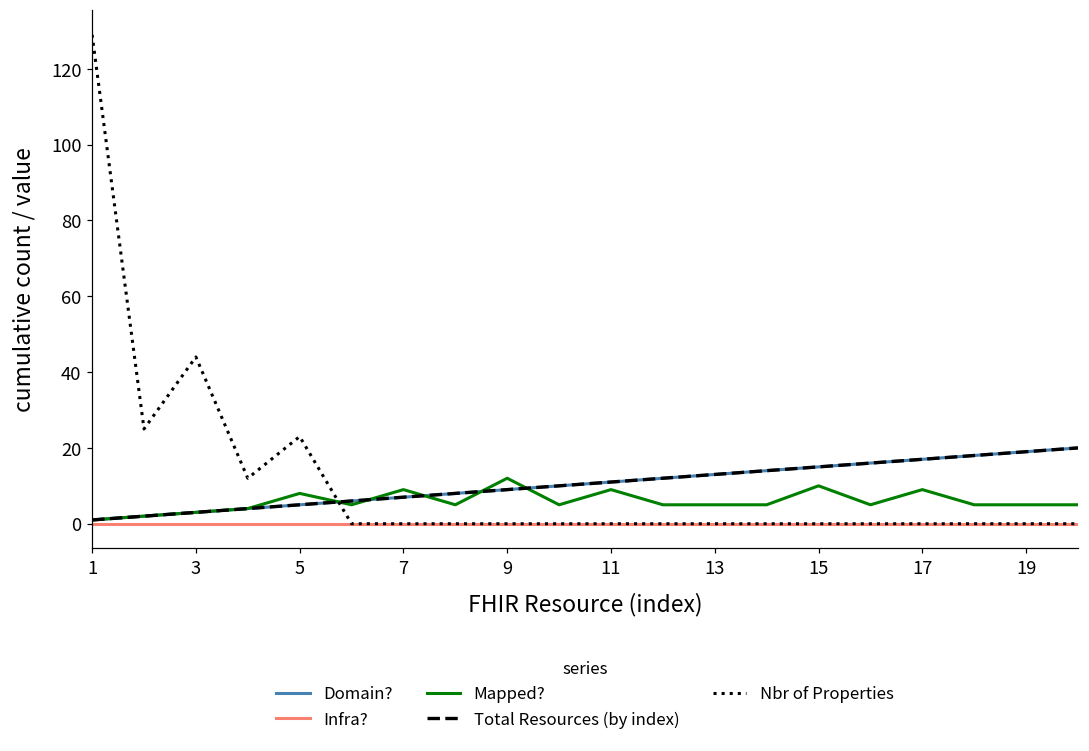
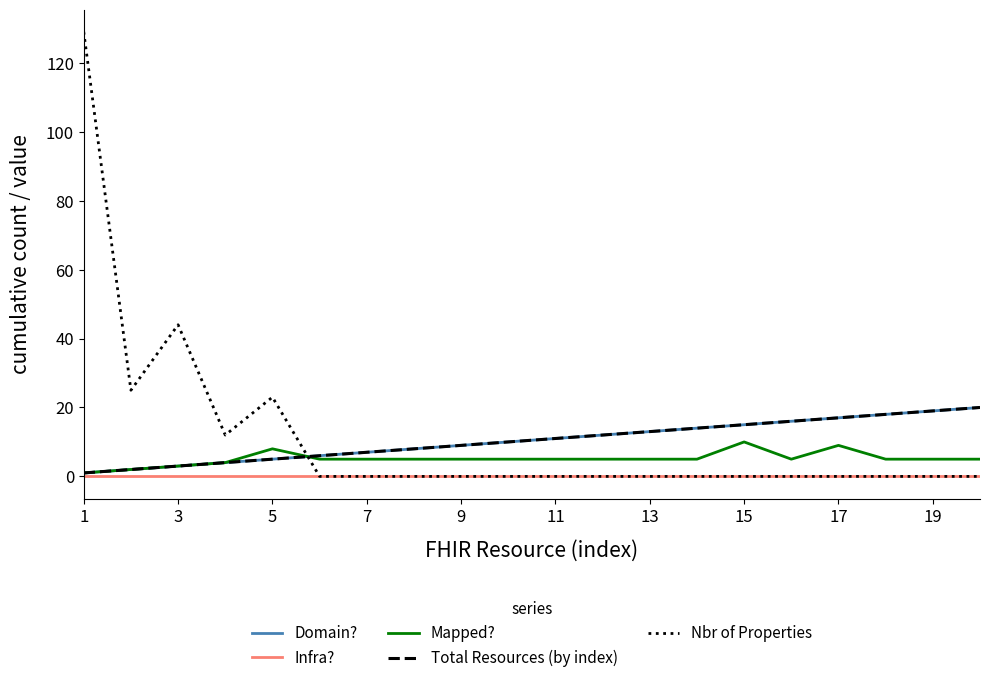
  {
    "Infra?": {
      "1": 0,
      "3": 0,
      "5": 0
    },
    "Mapped?": {
      "5": 8,
-     "7": 9,
-     "9": 12,
-     "11": 9,
+     "7": 5,
+     "9": 5,
+     "11": 5,
      "13": 5,
      "15": 10,
      "17": 9,
      "19": 5
    }
  }
